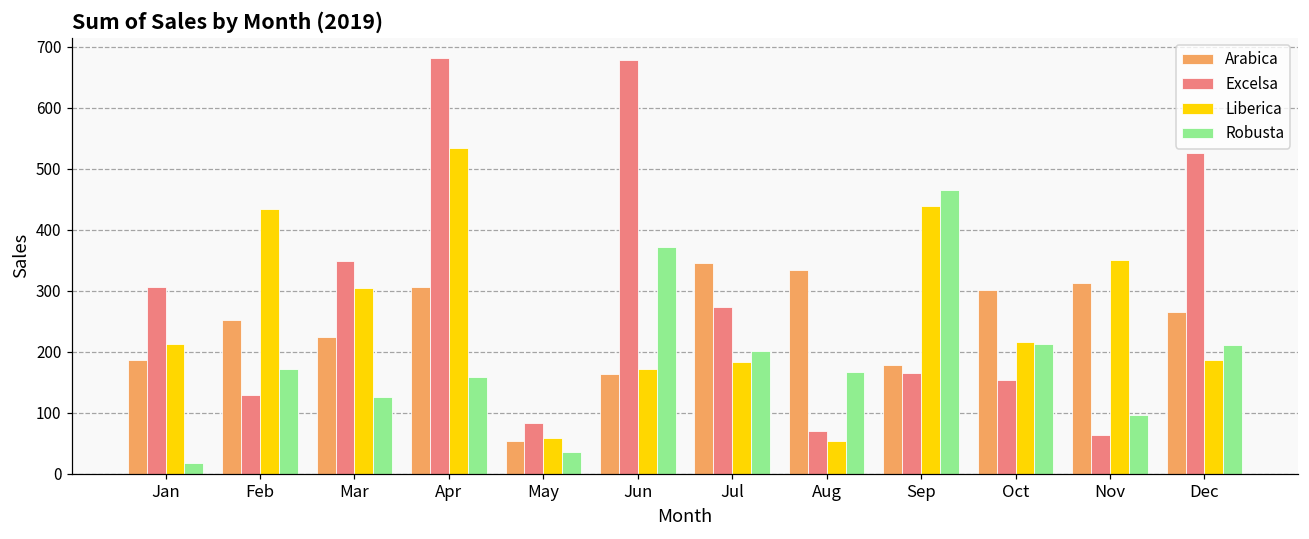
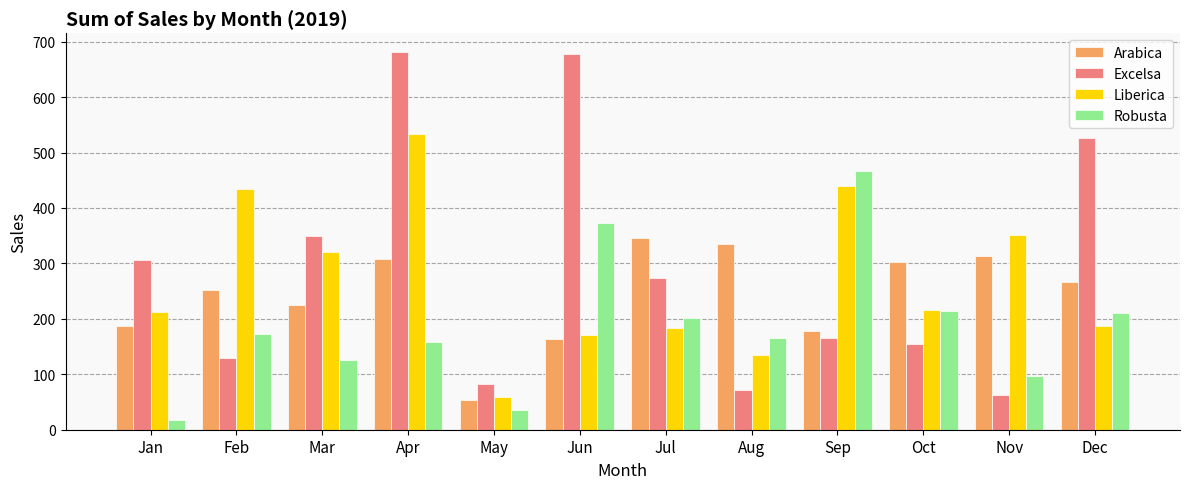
  {
    "Liberica": {
      "Jan": 210,
      "Feb": 430,
-     "Mar": 310,
+     "Mar": 320,
      "Apr": 530,
      "May": 60,
      "Jun": 170,
      "Jul": 180,
-     "Aug": 50,
+     "Aug": 130,
      "Sep": 440,
      "Oct": 220,
      "Nov": 350,
      "Dec": 190
    },
    "Robusta": {
      "Jan": 20,
      "Feb": 170,
      "Mar": 130,
      "Apr": 160,
      "May": 30,
      "Jun": 370,
      "Jul": 200,
      "Aug": 170,
      "Sep": 470,
      "Oct": 210,
      "Nov": 100,
      "Dec": 210
    }
  }
